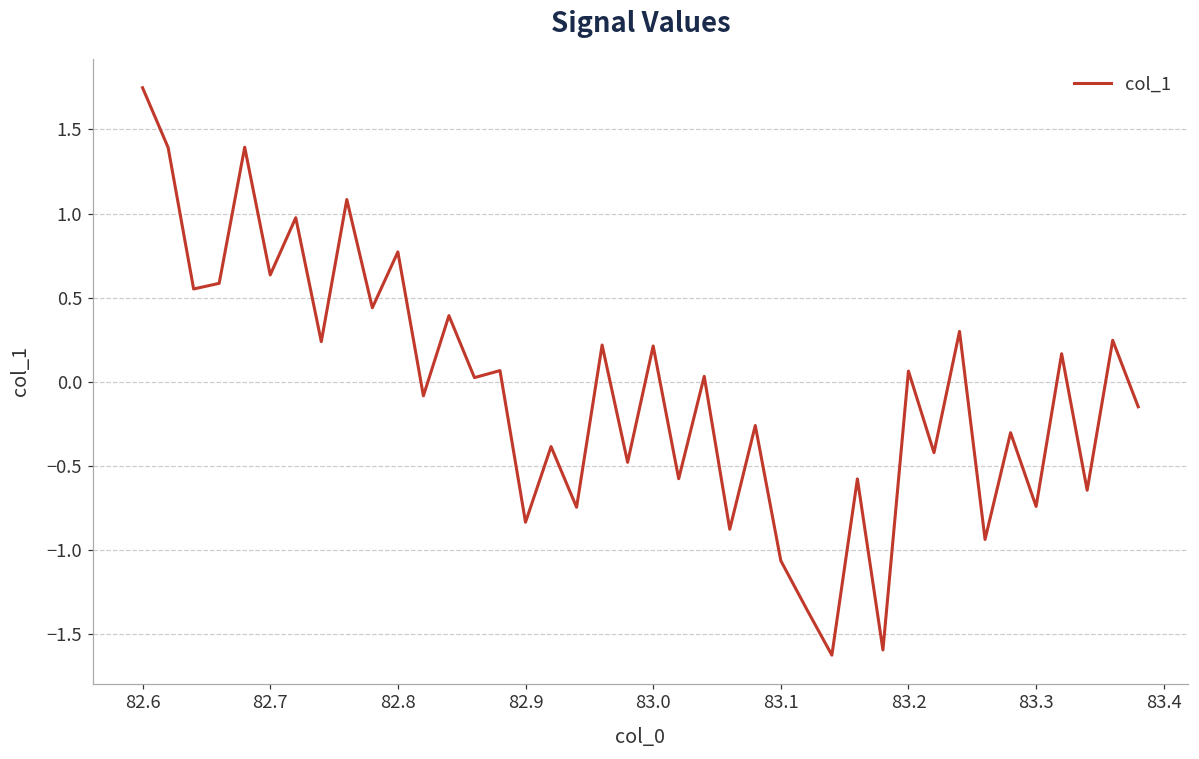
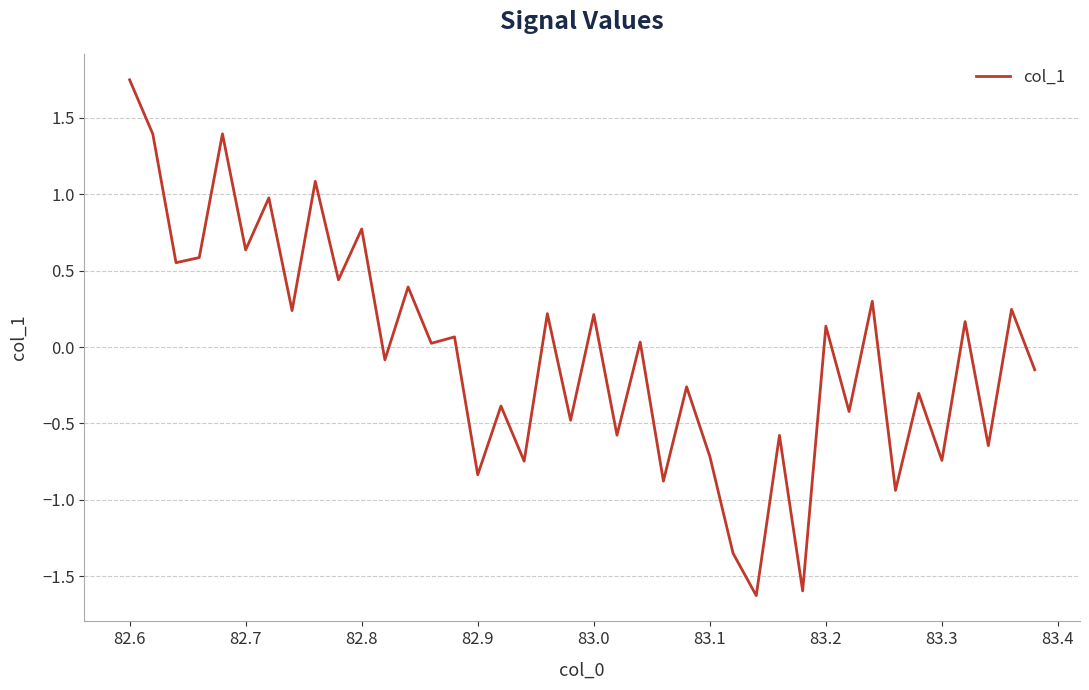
  {
    "82.6": 1.75,
    "82.7": 0.64,
    "82.8": 0.77,
    "82.9": -0.84,
    "83.0": 0.21,
-   "83.1": -1.06,
-   "83.2": 0.06,
+   "83.1": -0.72,
+   "83.2": 0.14,
    "83.3": -0.74
  }
